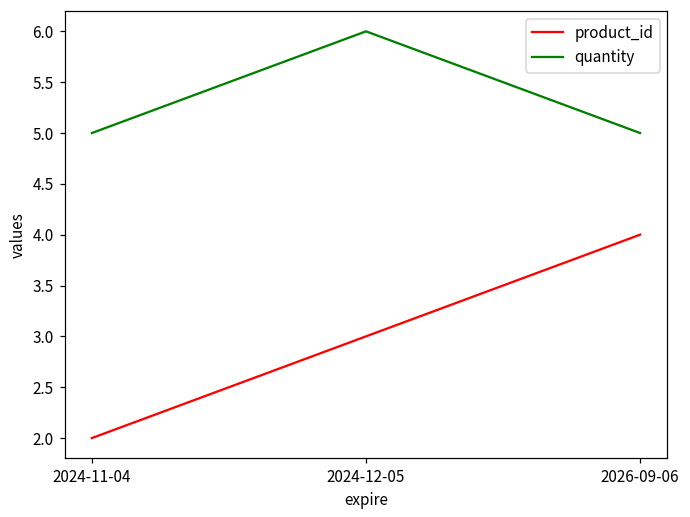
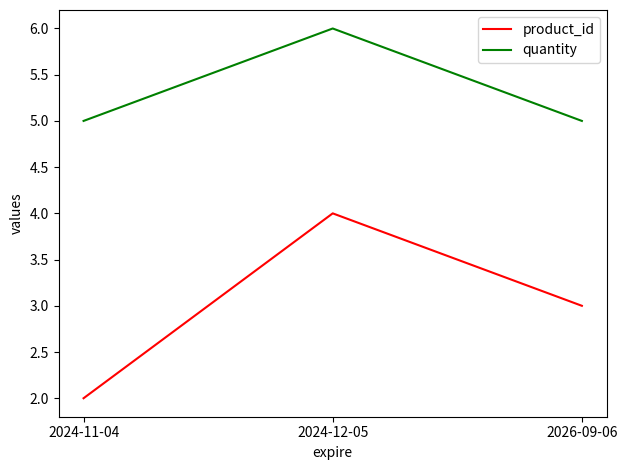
  {
    "product_id": {
      "2024-11-04": 2,
-     "2024-12-05": 3,
-     "2026-09-06": 4
+     "2024-12-05": 4,
+     "2026-09-06": 3
    },
    "quantity": {
      "2024-11-04": 5,
      "2024-12-05": 6,
      "2026-09-06": 5
    }
  }
